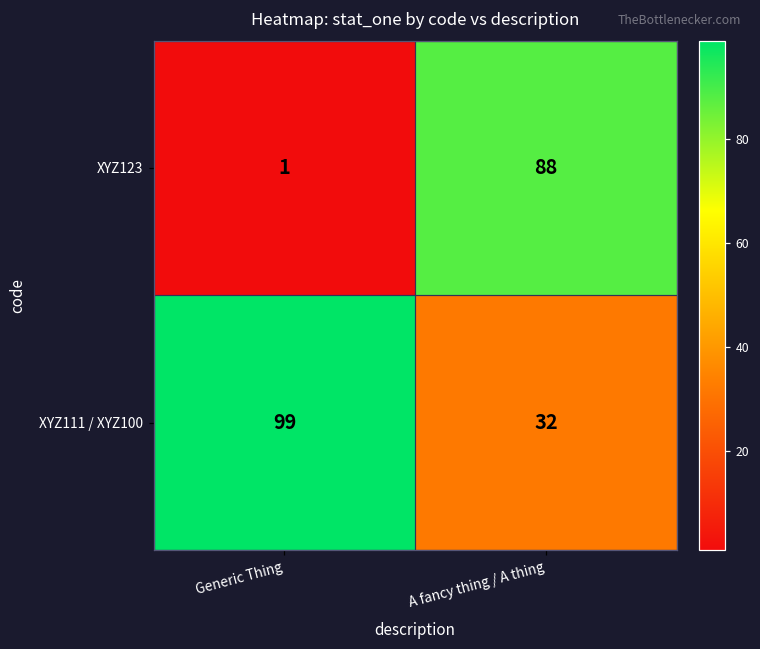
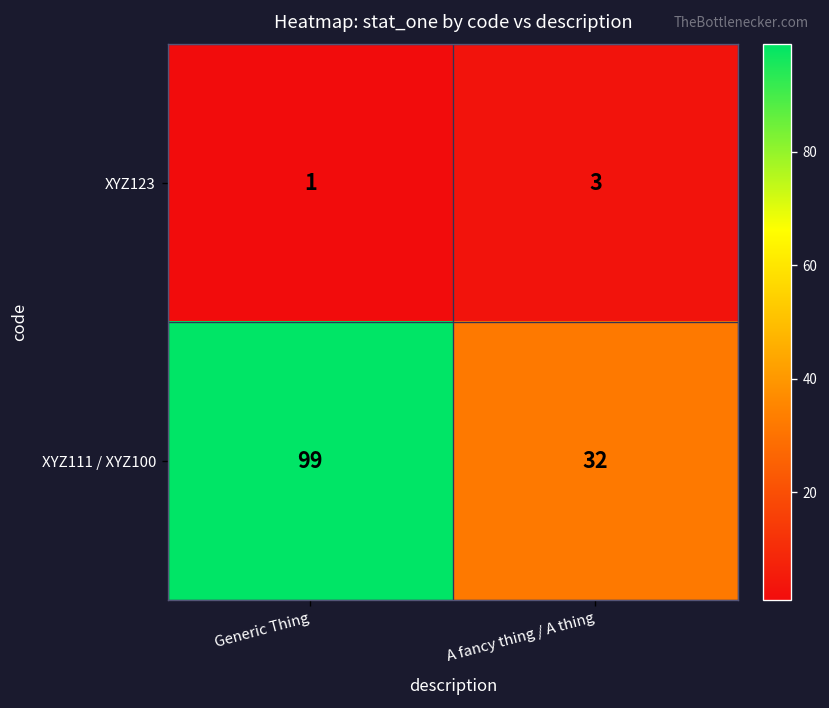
  {
    "XYZ123": {
      "Generic Thing": 1,
-     "A fancy thing / A thing": 88
+     "A fancy thing / A thing": 3
    },
    "XYZ111 / XYZ100": {
      "Generic Thing": 99,
      "A fancy thing / A thing": 32
    }
  }
